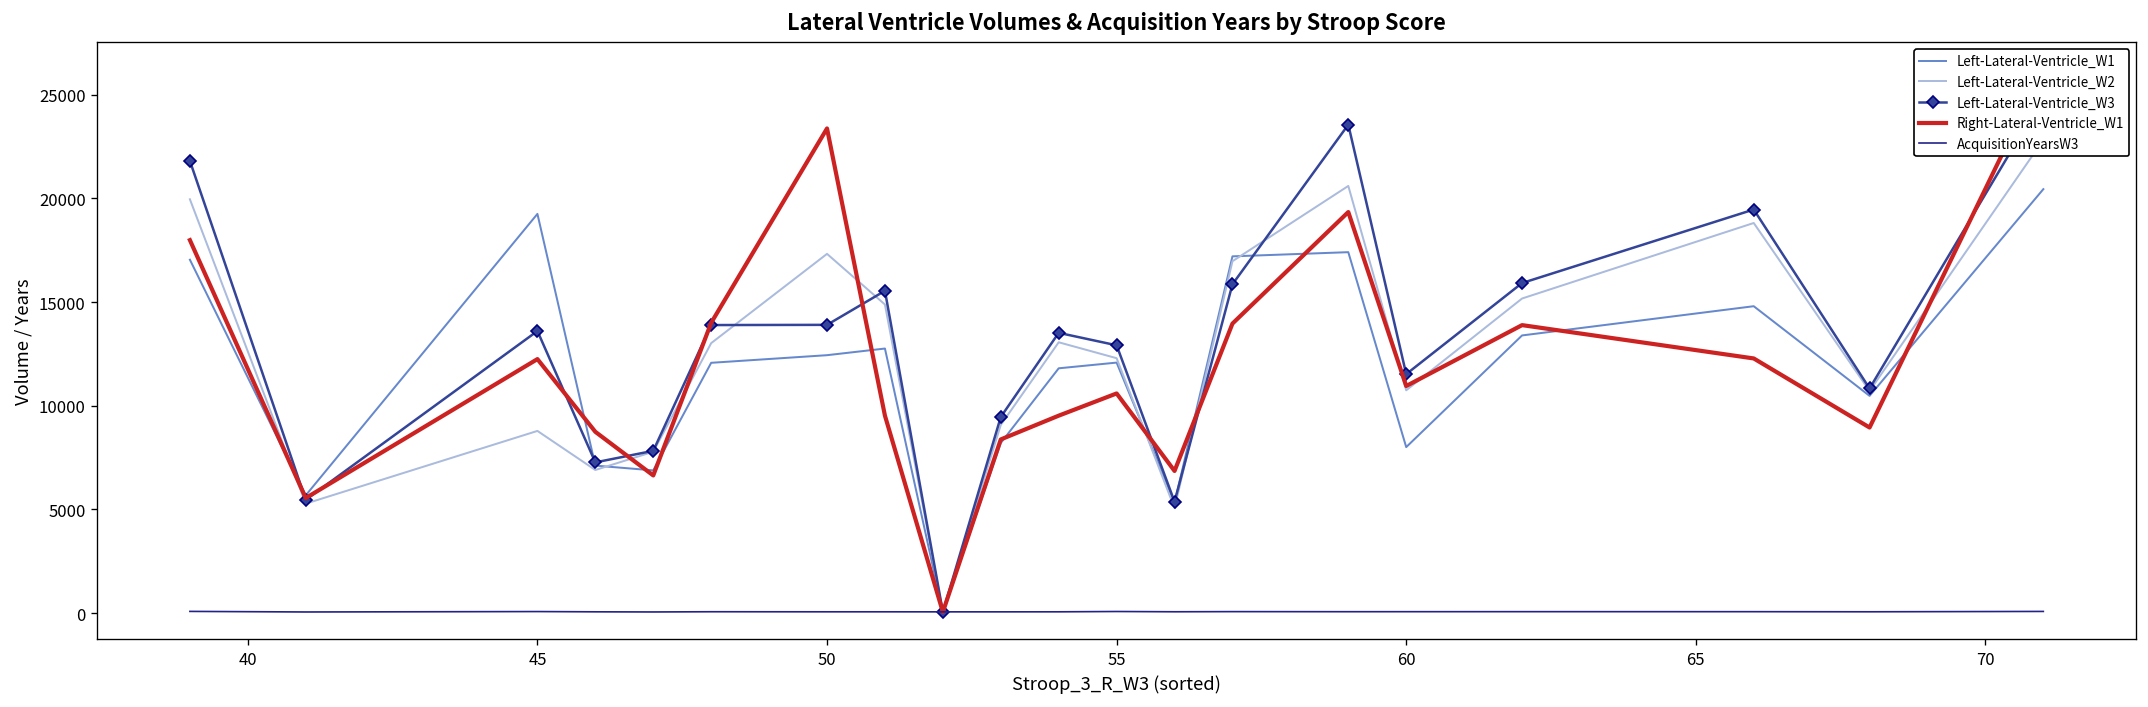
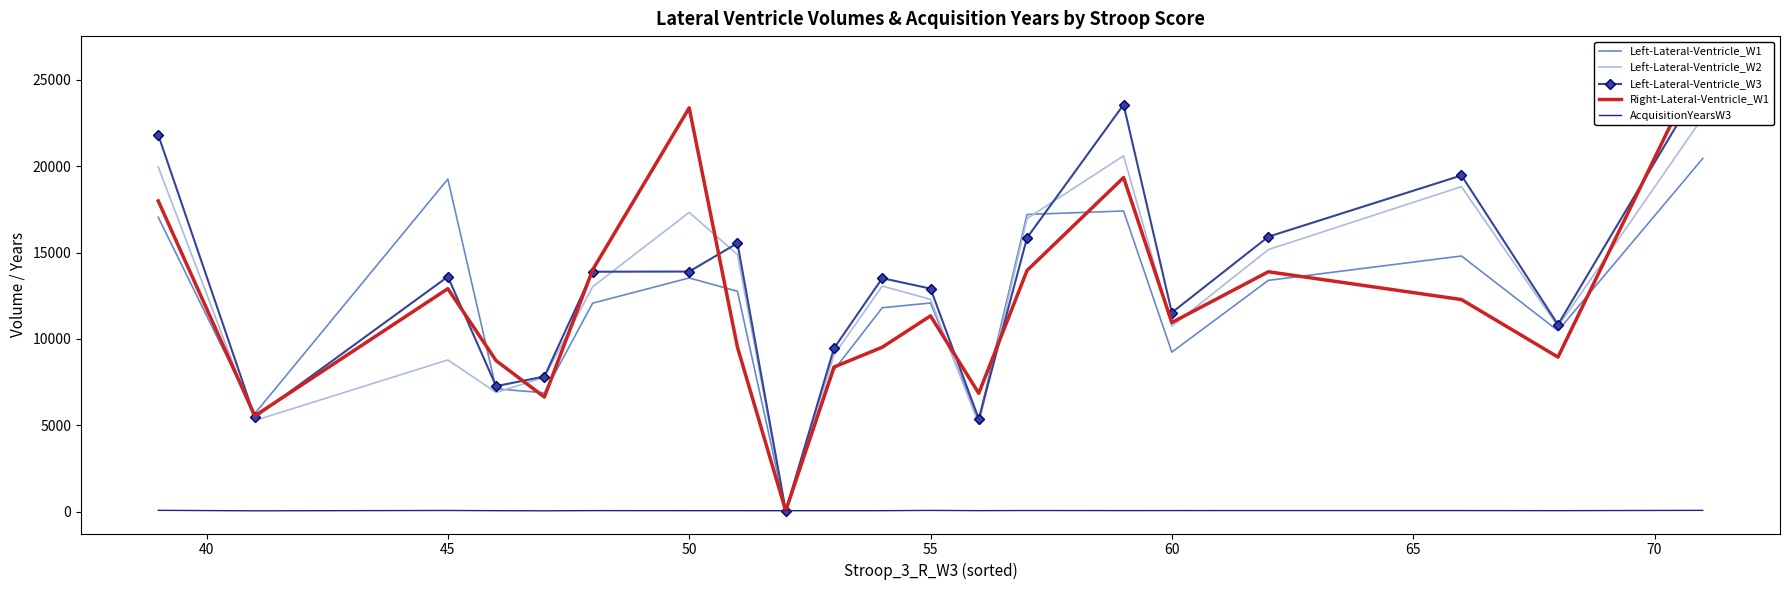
  {
    "Left-Lateral-Ventricle_W1": {
      "45": 19300,
-     "50": 12400,
+     "50": 13500,
      "55": 12100,
-     "60": 8000
+     "60": 9200
    },
    "Left-Lateral-Ventricle_W2": {
      "45": 8800,
      "50": 17300,
      "55": 12300,
      "60": 10700
    },
    "Right-Lateral-Ventricle_W1": {
-     "45": 12200,
+     "45": 12900,
      "50": 23400,
-     "55": 10600,
+     "55": 11300,
      "60": 11000
    }
  }
